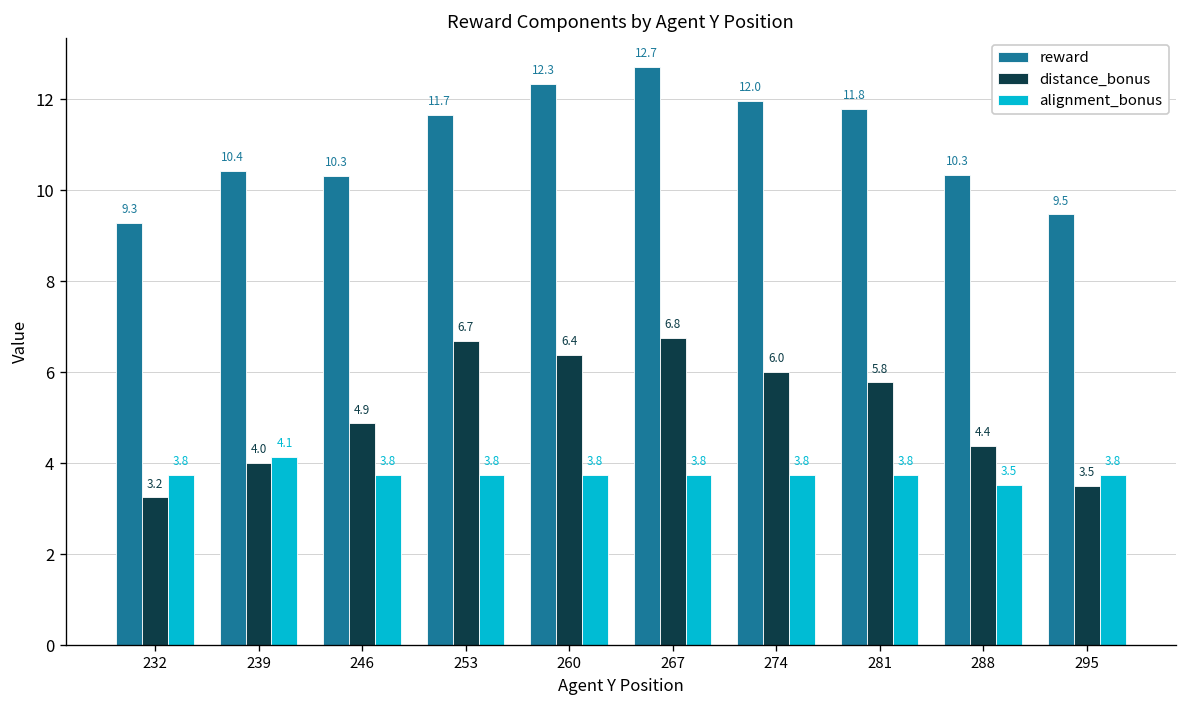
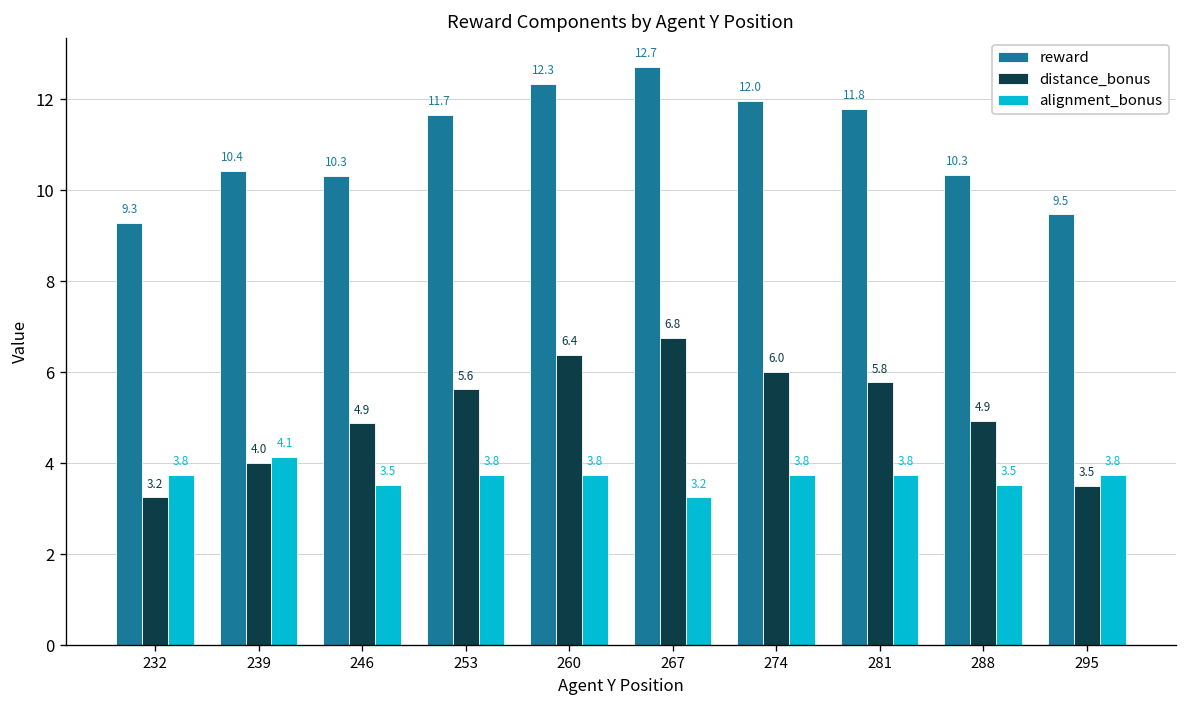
  {
    "reward": {
      "232": 9.3,
      "239": 10.4,
      "246": 10.3,
      "253": 11.7,
      "260": 12.3,
      "267": 12.7,
      "274": 12.0,
      "281": 11.8,
      "288": 10.3,
      "295": 9.5
    },
    "distance_bonus": {
      "232": 3.2,
      "239": 4.0,
      "246": 4.9,
-     "253": 6.7,
+     "253": 5.6,
      "260": 6.4,
      "267": 6.8,
      "274": 6.0,
      "281": 5.8,
-     "288": 4.4,
+     "288": 4.9,
      "295": 3.5
    },
    "alignment_bonus": {
      "232": 3.8,
      "239": 4.1,
-     "246": 3.8,
+     "246": 3.5,
      "253": 3.8,
      "260": 3.8,
-     "267": 3.8,
+     "267": 3.2,
      "274": 3.8,
      "281": 3.8,
      "288": 3.5,
      "295": 3.8
    }
  }
